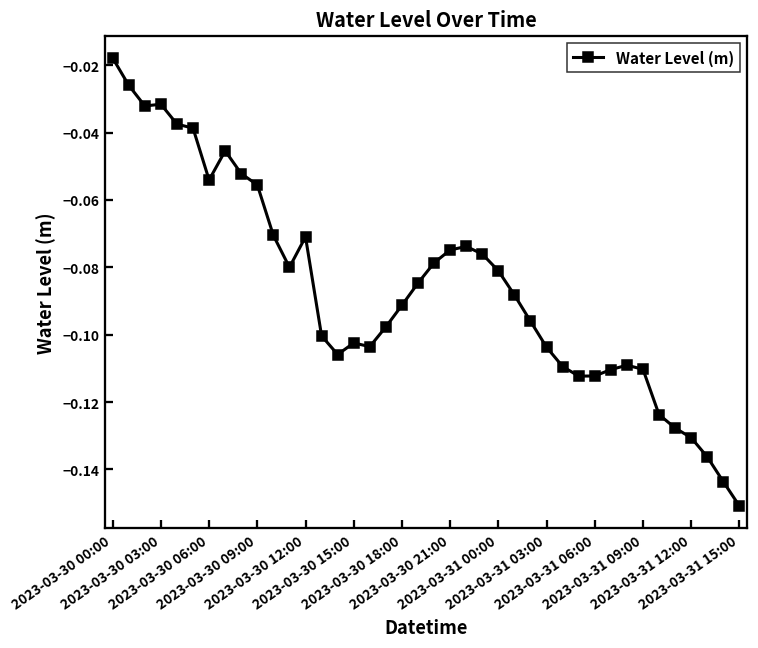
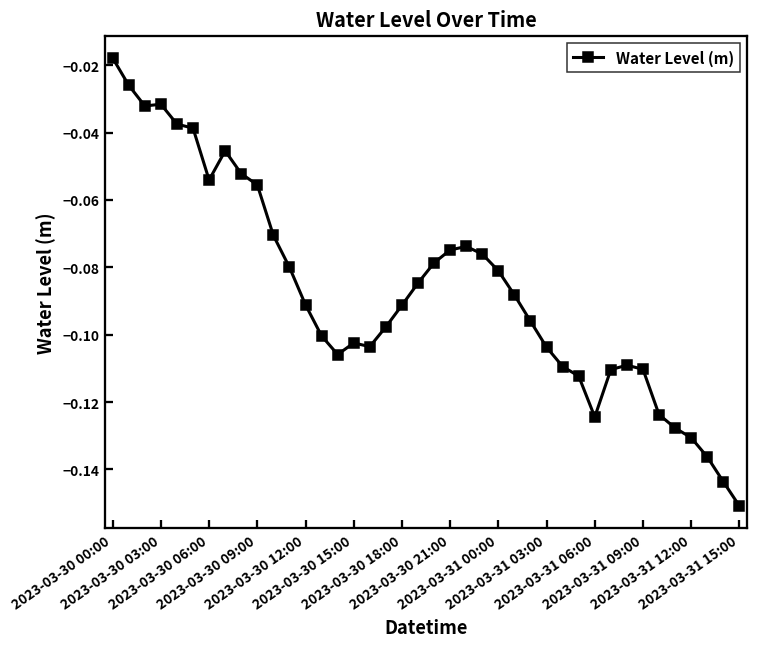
  {
    "2023-03-30 00:00": -0.018,
    "2023-03-30 03:00": -0.032,
    "2023-03-30 06:00": -0.054,
    "2023-03-30 09:00": -0.056,
-   "2023-03-30 12:00": -0.071,
+   "2023-03-30 12:00": -0.091,
    "2023-03-30 15:00": -0.102,
    "2023-03-30 18:00": -0.091,
    "2023-03-30 21:00": -0.075,
    "2023-03-31 00:00": -0.081,
    "2023-03-31 03:00": -0.104,
-   "2023-03-31 06:00": -0.112,
+   "2023-03-31 06:00": -0.124,
    "2023-03-31 09:00": -0.110,
    "2023-03-31 12:00": -0.131,
    "2023-03-31 15:00": -0.151
  }
